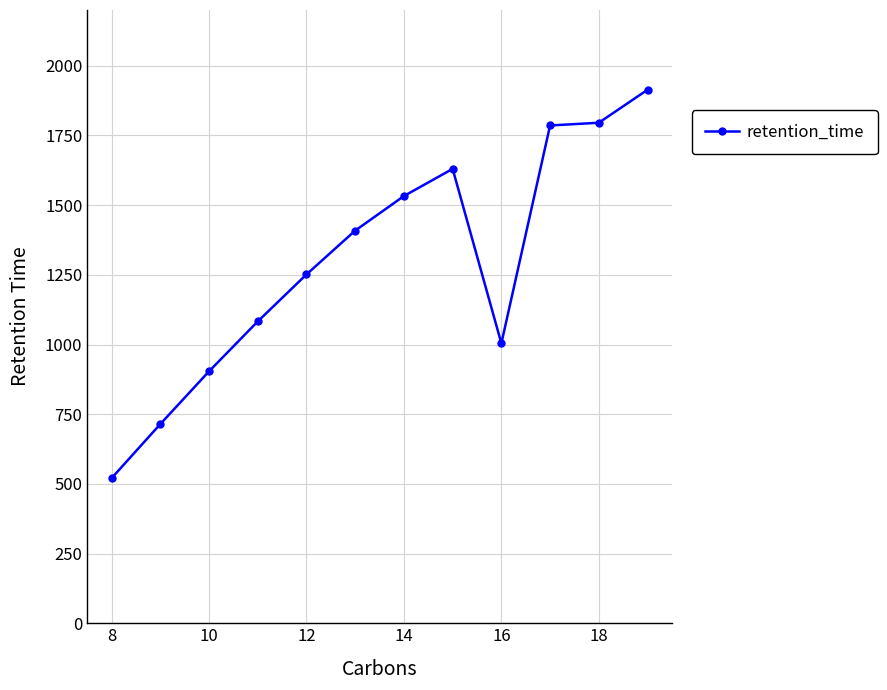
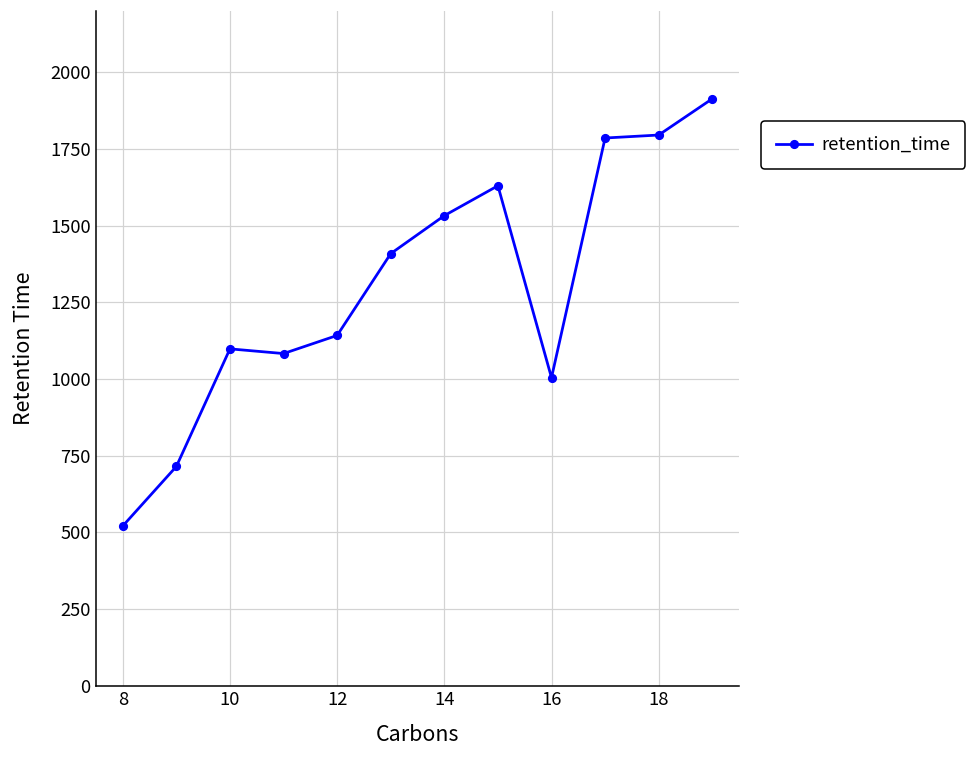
  {
    "8": 520,
-   "10": 900,
-   "12": 1250,
+   "10": 1100,
+   "12": 1140,
    "14": 1530,
    "16": 1000,
    "18": 1800
  }
